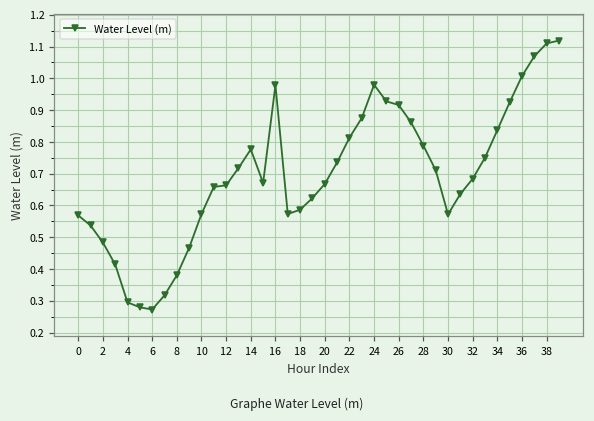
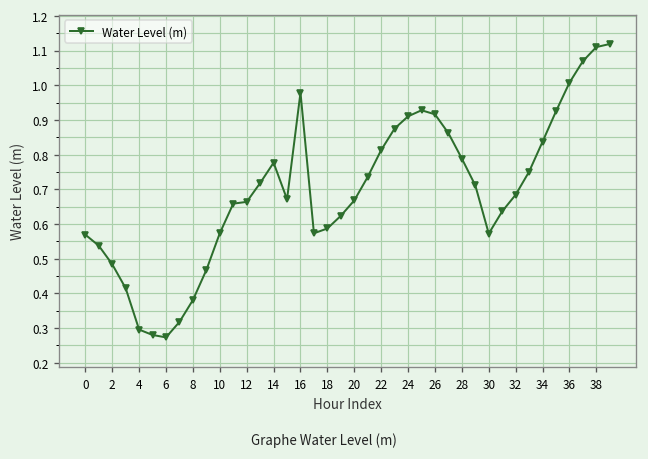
  {
    "0": 0.57,
    "2": 0.48,
    "4": 0.30,
    "6": 0.27,
    "8": 0.38,
    "10": 0.57,
    "12": 0.66,
    "14": 0.78,
    "16": 0.98,
    "18": 0.59,
    "20": 0.67,
    "22": 0.81,
-   "24": 0.98,
+   "24": 0.91,
    "26": 0.92,
    "28": 0.79,
    "30": 0.57,
    "32": 0.68,
    "34": 0.84,
    "36": 1.01,
    "38": 1.11
  }
